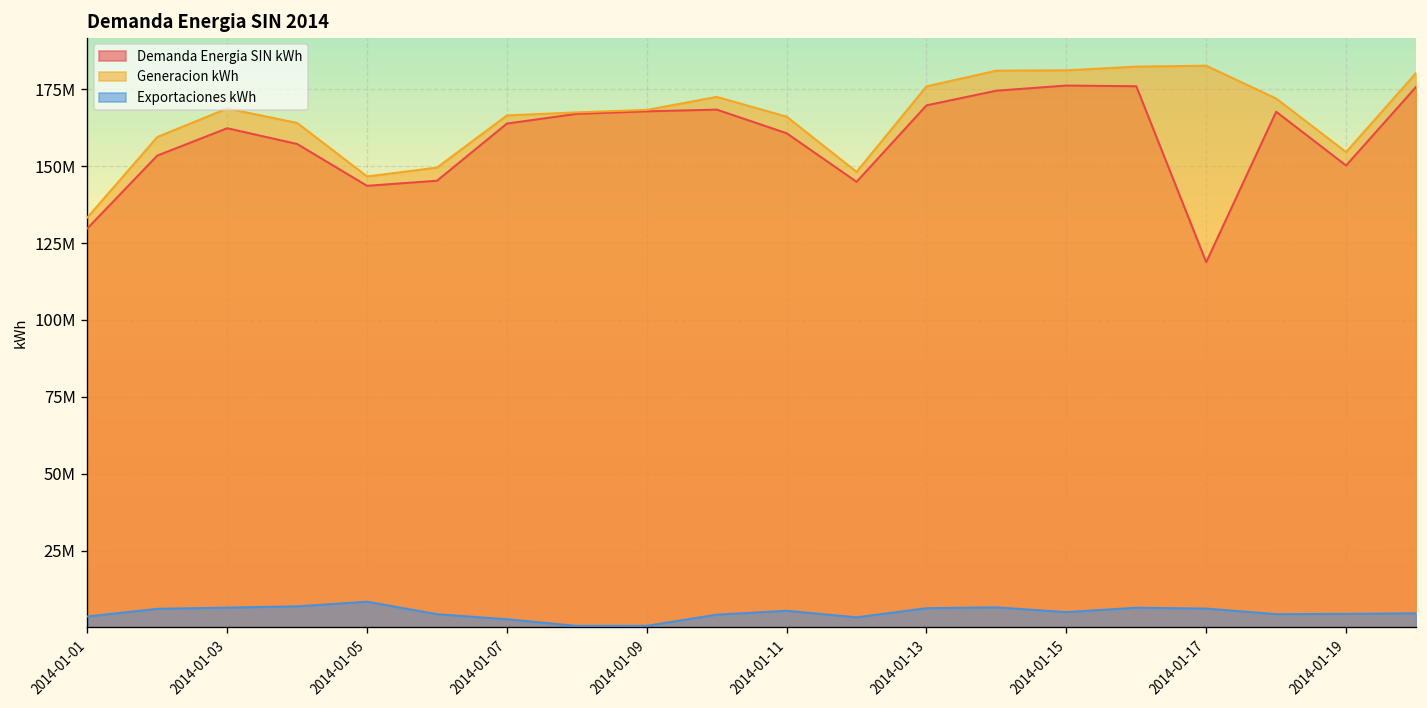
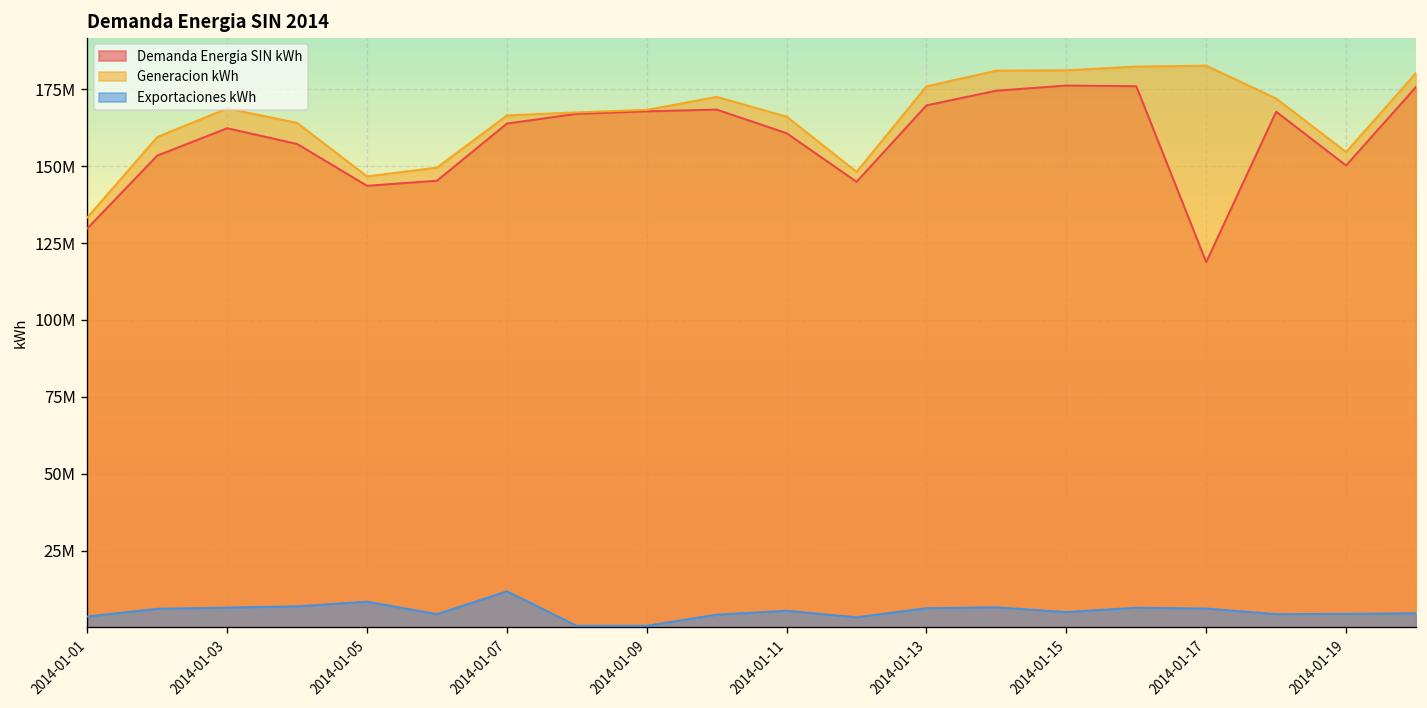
  {
    "Demanda Energia SIN kWh": {
      "2014-01-01": 130000000,
      "2014-01-03": 162000000,
      "2014-01-05": 144000000,
      "2014-01-07": 164000000,
      "2014-01-11": 161000000,
      "2014-01-13": 170000000,
      "2014-01-15": 176000000,
      "2014-01-17": 119000000,
      "2014-01-19": 150000000
    },
    "Generacion kWh": {
      "2014-01-01": 133000000,
      "2014-01-03": 169000000,
      "2014-01-05": 147000000,
      "2014-01-07": 167000000,
      "2014-01-11": 166000000,
      "2014-01-13": 176000000,
      "2014-01-15": 181000000,
      "2014-01-17": 183000000,
      "2014-01-19": 155000000
    },
    "Exportaciones kWh": {
      "2014-01-01": 4000000,
      "2014-01-03": 6000000,
      "2014-01-05": 8000000,
-     "2014-01-07": 3000000,
+     "2014-01-07": 12000000,
      "2014-01-09": 1000000,
      "2014-01-11": 5000000,
      "2014-01-13": 6000000,
      "2014-01-15": 5000000,
      "2014-01-17": 6000000,
      "2014-01-19": 4000000
    }
  }
